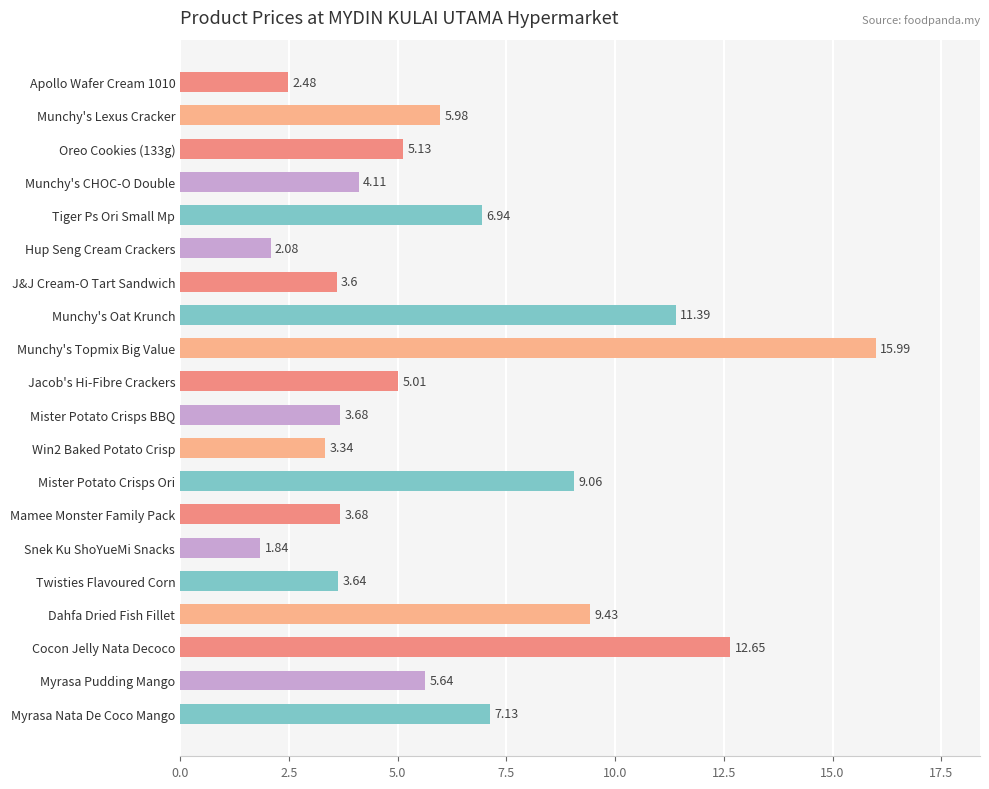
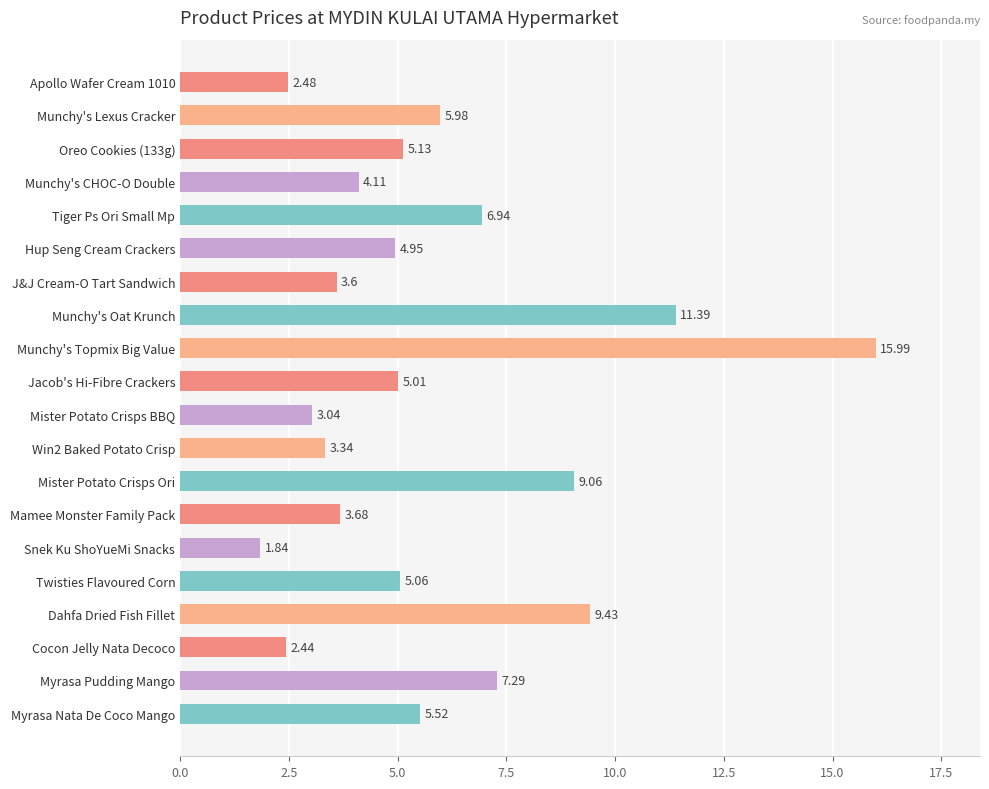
  {
    "Apollo Wafer Cream 1010": 2.48,
    "Munchy's Lexus Cracker": 5.98,
    "Oreo Cookies (133g)": 5.13,
    "Munchy's CHOC-O Double": 4.11,
    "Tiger Ps Ori Small Mp": 6.94,
-   "Hup Seng Cream Crackers": 2.08,
+   "Hup Seng Cream Crackers": 4.95,
    "J&J Cream-O Tart Sandwich": 3.6,
    "Munchy's Oat Krunch": 11.39,
    "Munchy's Topmix Big Value": 15.99,
    "Jacob's Hi-Fibre Crackers": 5.01,
-   "Mister Potato Crisps BBQ": 3.68,
+   "Mister Potato Crisps BBQ": 3.04,
    "Win2 Baked Potato Crisp": 3.34,
    "Mister Potato Crisps Ori": 9.06,
    "Mamee Monster Family Pack": 3.68,
    "Snek Ku ShoYueMi Snacks": 1.84,
-   "Twisties Flavoured Corn": 3.64,
+   "Twisties Flavoured Corn": 5.06,
    "Dahfa Dried Fish Fillet": 9.43,
-   "Cocon Jelly Nata Decoco": 12.65,
-   "Myrasa Pudding Mango": 5.64,
-   "Myrasa Nata De Coco Mango": 7.13
+   "Cocon Jelly Nata Decoco": 2.44,
+   "Myrasa Pudding Mango": 7.29,
+   "Myrasa Nata De Coco Mango": 5.52
  }
